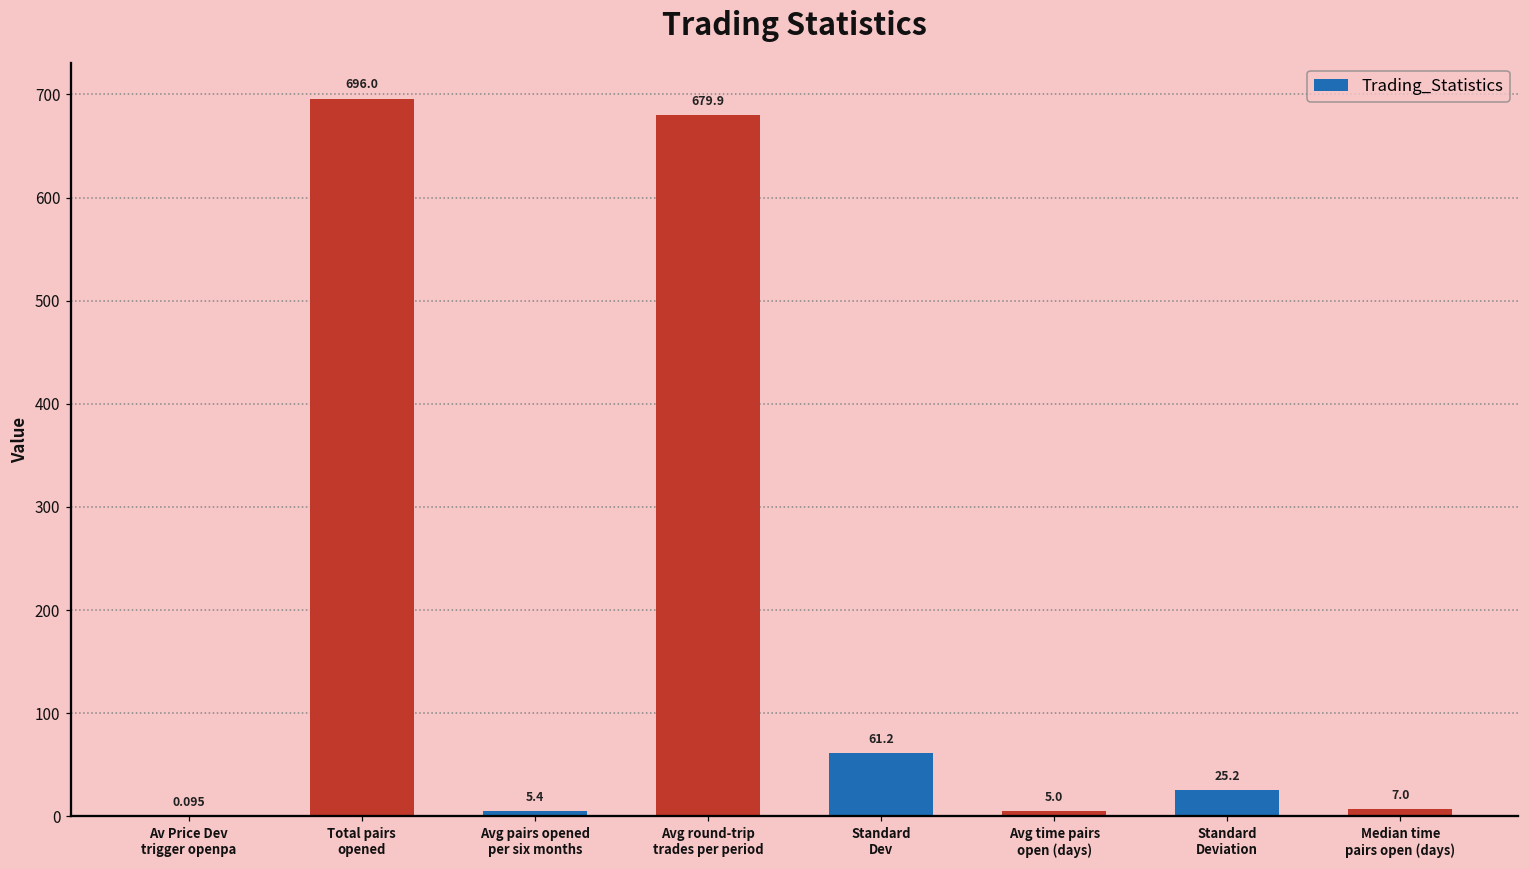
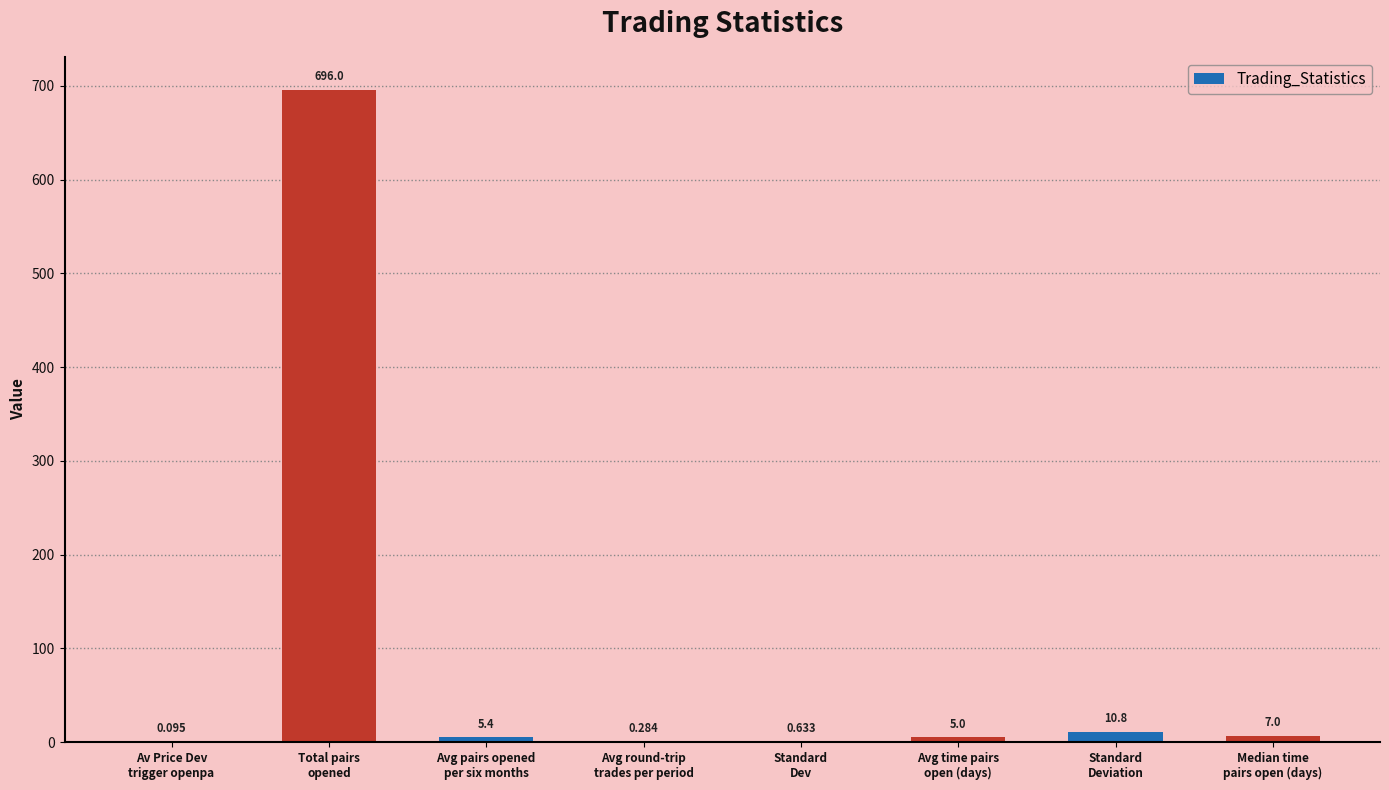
  {
    "Av Price Dev trigger openpa": 0.095,
    "Total pairs opened": 696.0,
    "Avg pairs opened per six months": 5.4,
-   "Avg round-trip trades per period": 679.9,
-   "Standard Dev": 61.2,
+   "Avg round-trip trades per period": 0.284,
+   "Standard Dev": 0.633,
    "Avg time pairs open (days)": 5.0,
-   "Standard Deviation": 25.2,
+   "Standard Deviation": 10.8,
    "Median time pairs open (days)": 7.0
  }
